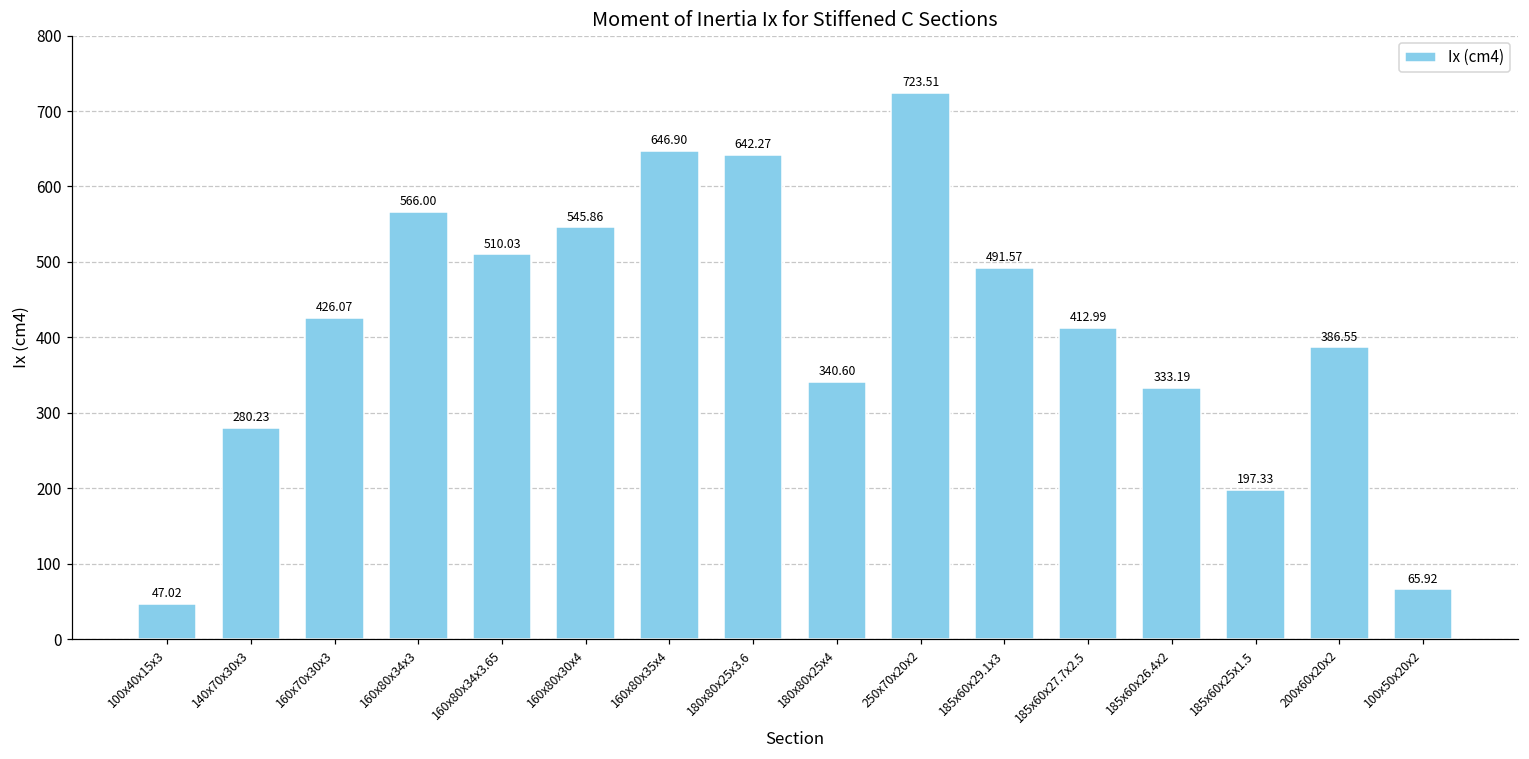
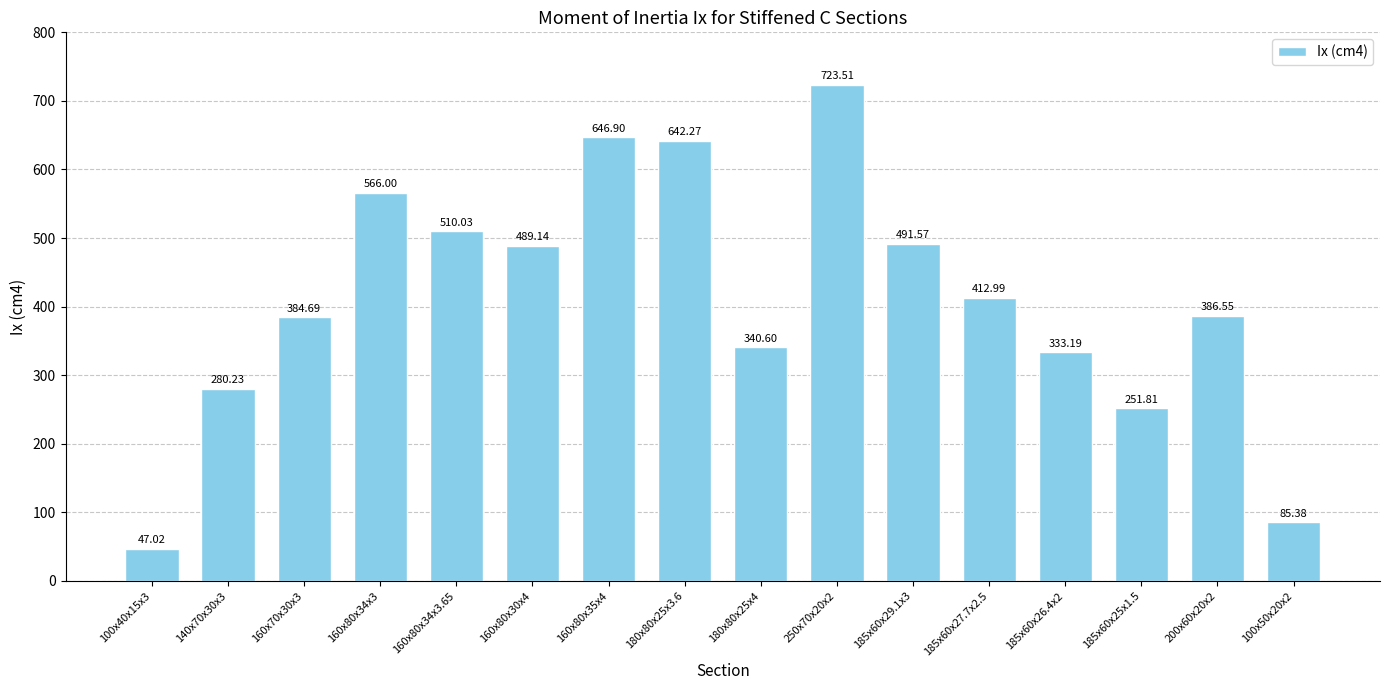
  {
    "100x40x15x3": 47.02,
    "140x70x30x3": 280.23,
-   "160x70x30x3": 426.07,
+   "160x70x30x3": 384.69,
    "160x80x34x3": 566.00,
    "160x80x34x3.65": 510.03,
-   "160x80x30x4": 545.86,
+   "160x80x30x4": 489.14,
    "160x80x35x4": 646.90,
    "180x80x25x3.6": 642.27,
    "180x80x25x4": 340.60,
    "250x70x20x2": 723.51,
    "185x60x29.1x3": 491.57,
    "185x60x27.7x2.5": 412.99,
    "185x60x26.4x2": 333.19,
-   "185x60x25x1.5": 197.33,
+   "185x60x25x1.5": 251.81,
    "200x60x20x2": 386.55,
-   "100x50x20x2": 65.92
+   "100x50x20x2": 85.38
  }
